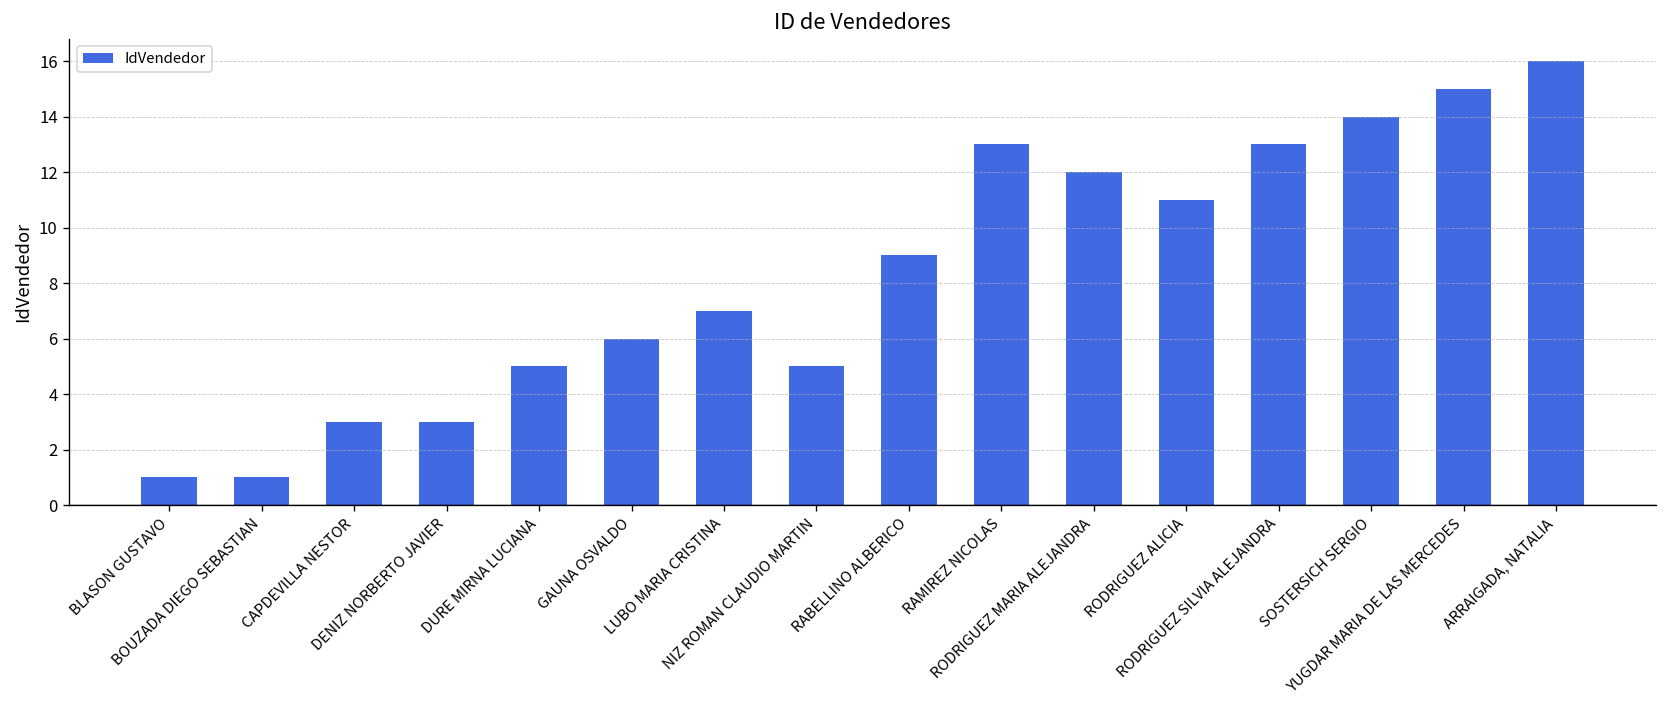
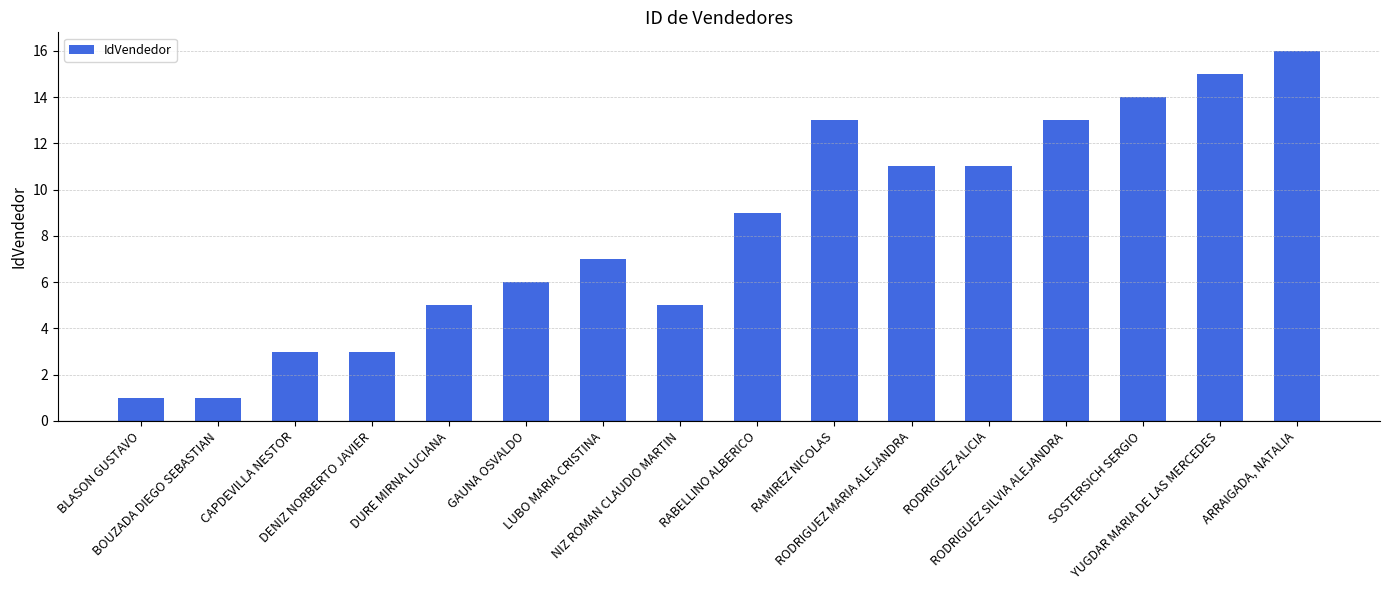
  {
    "BLASON GUSTAVO": 1,
    "BOUZADA DIEGO SEBASTIAN": 1,
    "CAPDEVILLA NESTOR": 3,
    "DENIZ NORBERTO JAVIER": 3,
    "DURE MIRNA LUCIANA": 5,
    "GAUNA OSVALDO": 6,
    "LUBO MARIA CRISTINA": 7,
    "NIZ ROMAN CLAUDIO MARTIN": 5,
    "RABELLINO ALBERICO": 9,
    "RAMIREZ NICOLAS": 13,
-   "RODRIGUEZ MARIA ALEJANDRA": 12,
+   "RODRIGUEZ MARIA ALEJANDRA": 11,
    "RODRIGUEZ ALICIA": 11,
    "RODRIGUEZ SILVIA ALEJANDRA": 13,
    "SOSTERSICH SERGIO": 14,
    "YUGDAR MARIA DE LAS MERCEDES": 15,
    "ARRAIGADA, NATALIA": 16
  }
